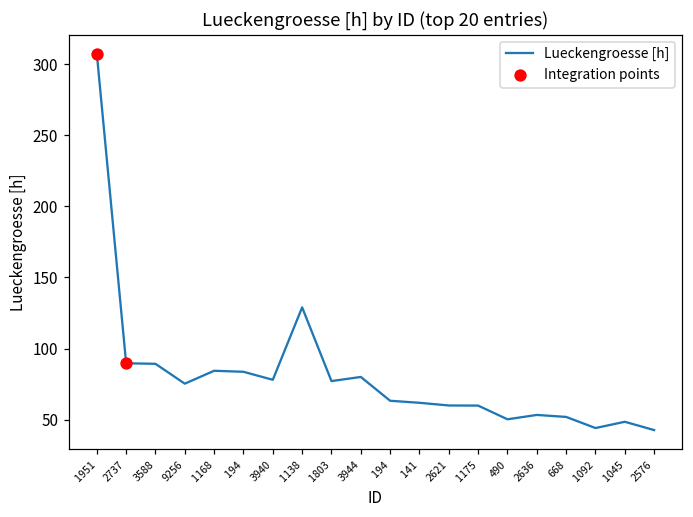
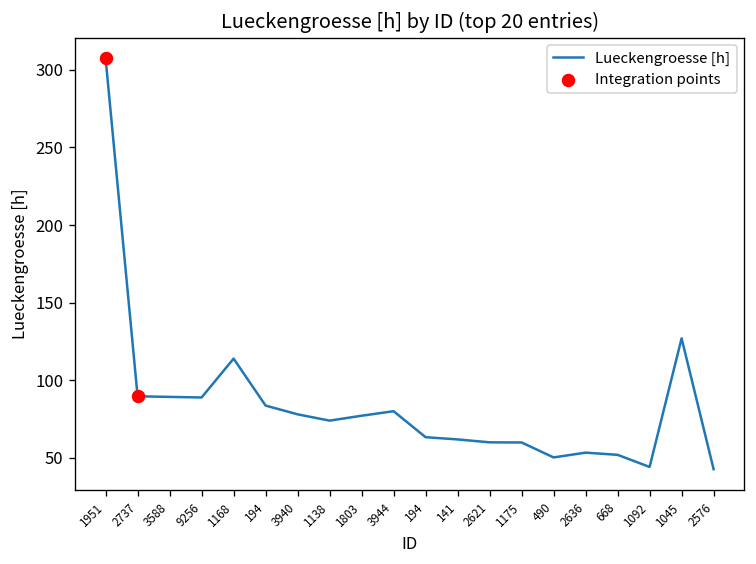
  {
    "Lueckengroesse [h]": {
      "3588": 89,
-     "9256": 75,
-     "1168": 84,
+     "9256": 89,
+     "1168": 114,
      "3940": 78,
-     "1138": 129,
+     "1138": 74,
      "1803": 77,
      "3944": 80,
      "141": 62,
      "2621": 60,
      "1175": 60,
      "490": 50,
      "2636": 53,
      "668": 52,
      "1092": 44,
-     "1045": 49,
+     "1045": 127,
      "2576": 43
    }
  }
